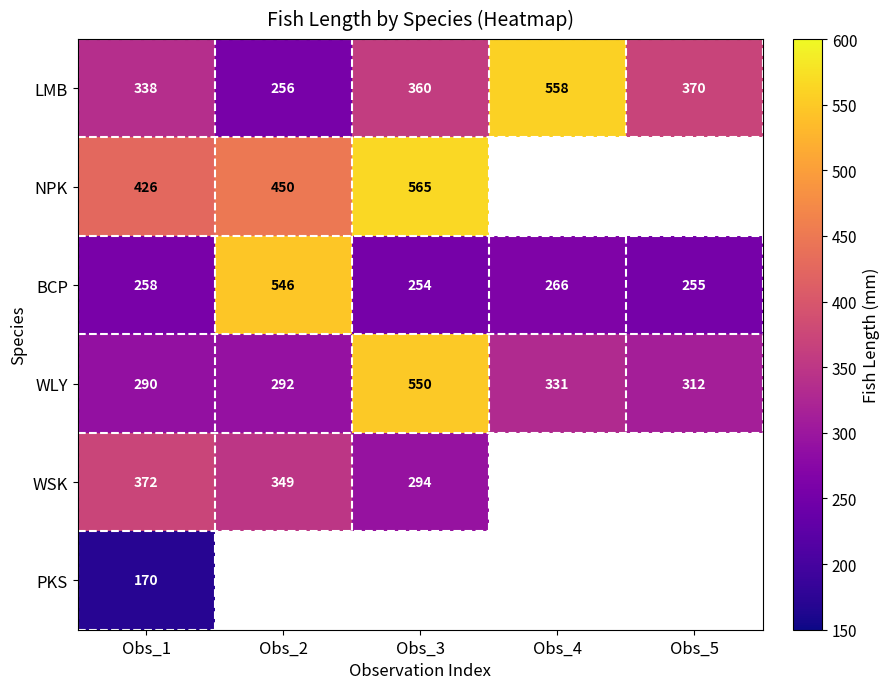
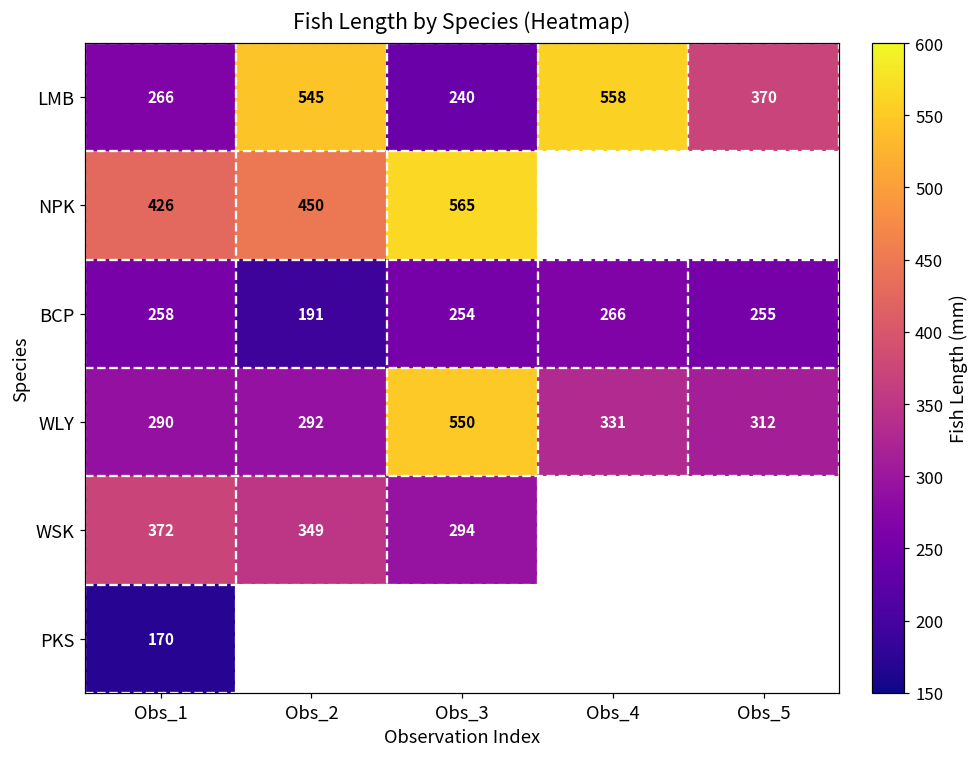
  {
    "LMB": {
-     "Obs_1": 338,
-     "Obs_2": 256,
-     "Obs_3": 360,
+     "Obs_1": 266,
+     "Obs_2": 545,
+     "Obs_3": 240,
      "Obs_4": 558,
      "Obs_5": 370
    },
    "NPK": {
      "Obs_1": 426,
      "Obs_2": 450,
      "Obs_3": 565
    },
    "BCP": {
      "Obs_1": 258,
-     "Obs_2": 546,
+     "Obs_2": 191,
      "Obs_3": 254,
      "Obs_4": 266,
      "Obs_5": 255
    },
    "WLY": {
      "Obs_1": 290,
      "Obs_2": 292,
      "Obs_3": 550,
      "Obs_4": 331,
      "Obs_5": 312
    },
    "WSK": {
      "Obs_1": 372,
      "Obs_2": 349,
      "Obs_3": 294
    },
    "PKS": {
      "Obs_1": 170
    }
  }
